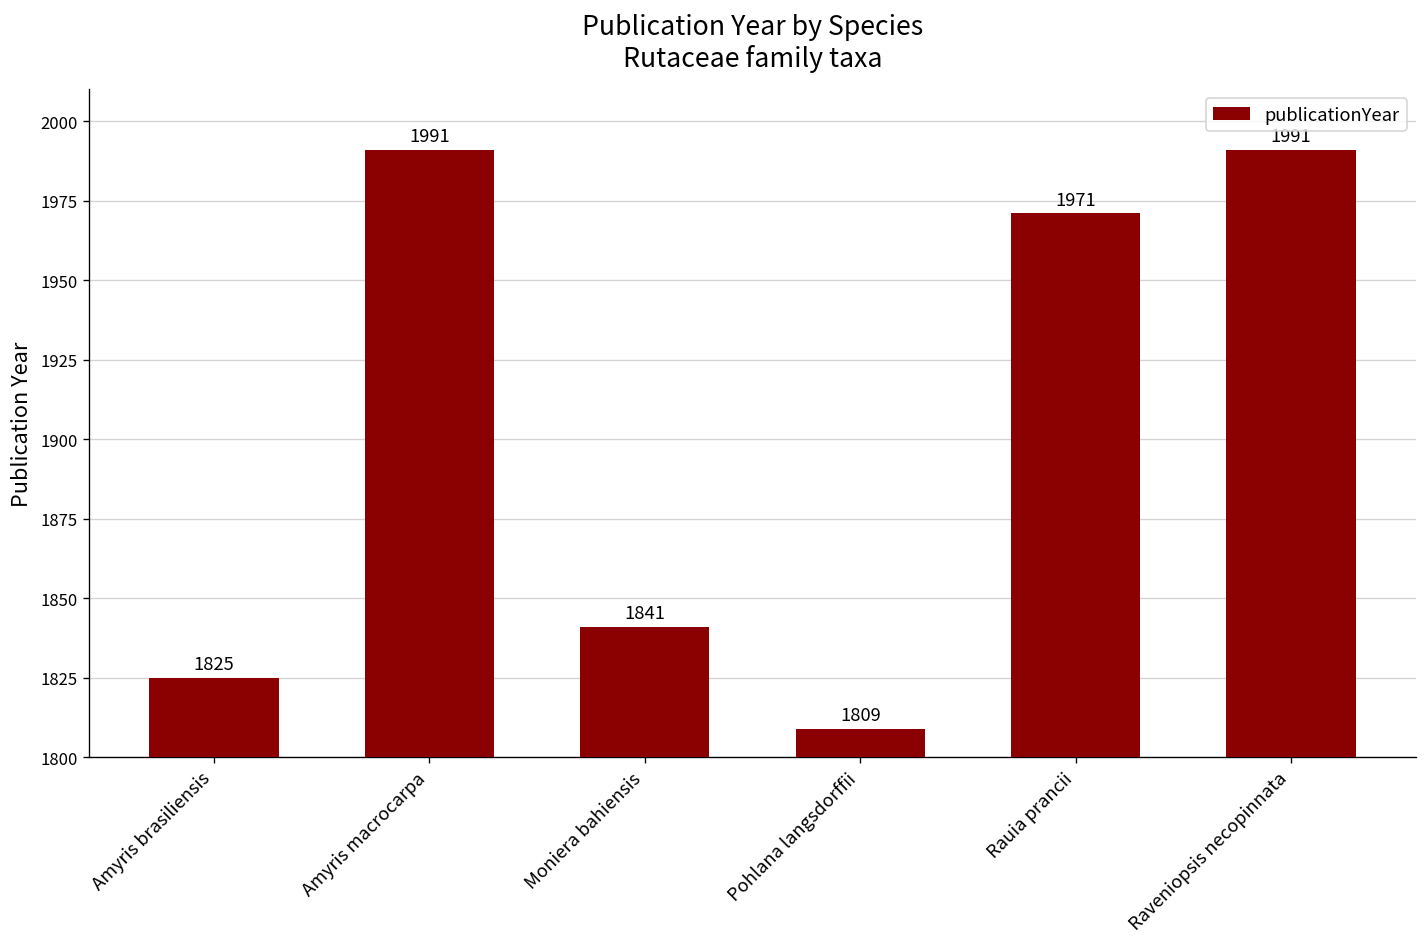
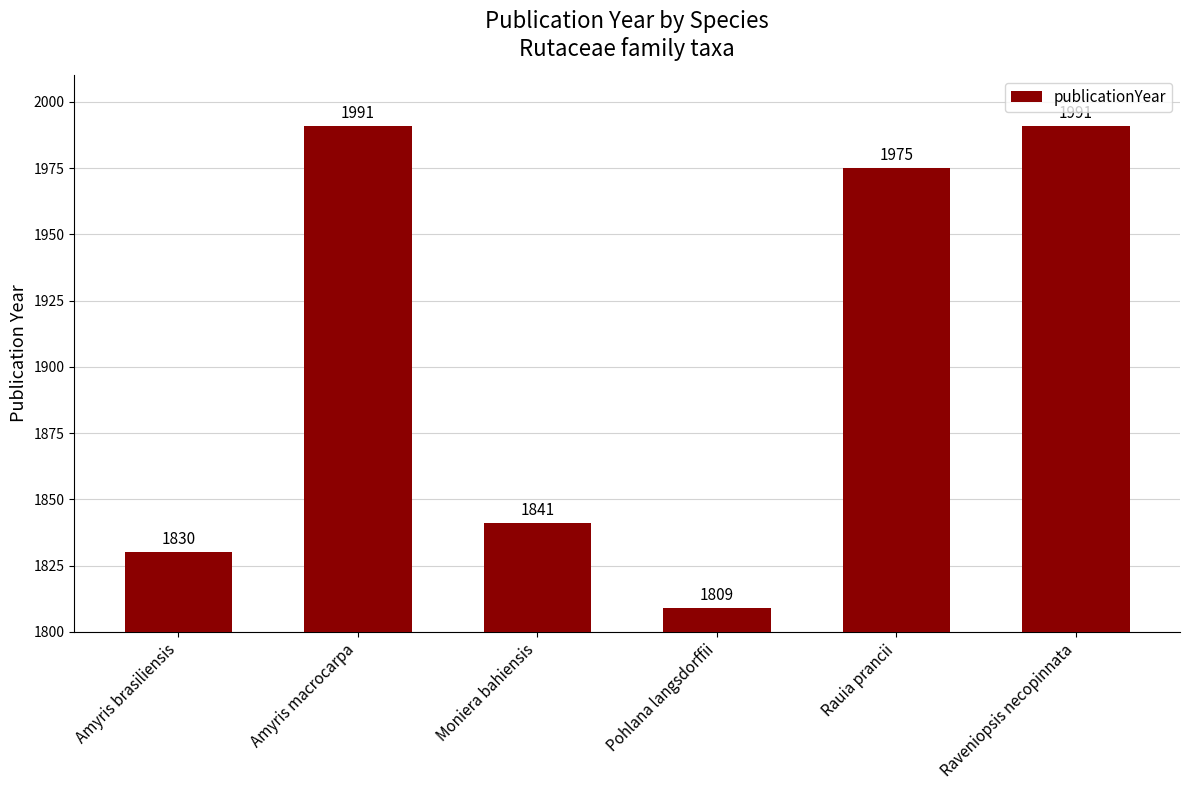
  {
-   "Amyris brasiliensis": 1825,
+   "Amyris brasiliensis": 1830,
    "Amyris macrocarpa": 1991,
    "Moniera bahiensis": 1841,
    "Pohlana langsdorffii": 1809,
-   "Rauia prancii": 1971
+   "Rauia prancii": 1975
  }
